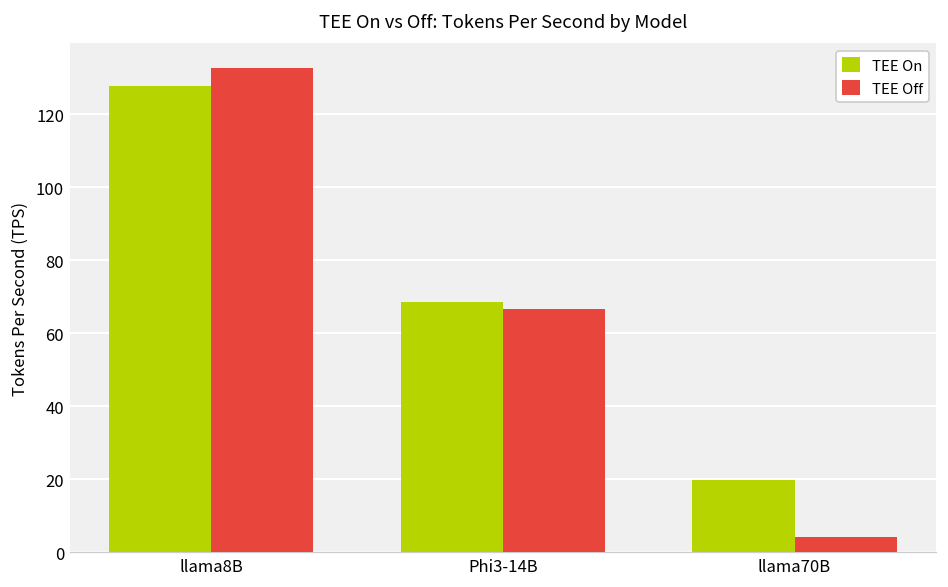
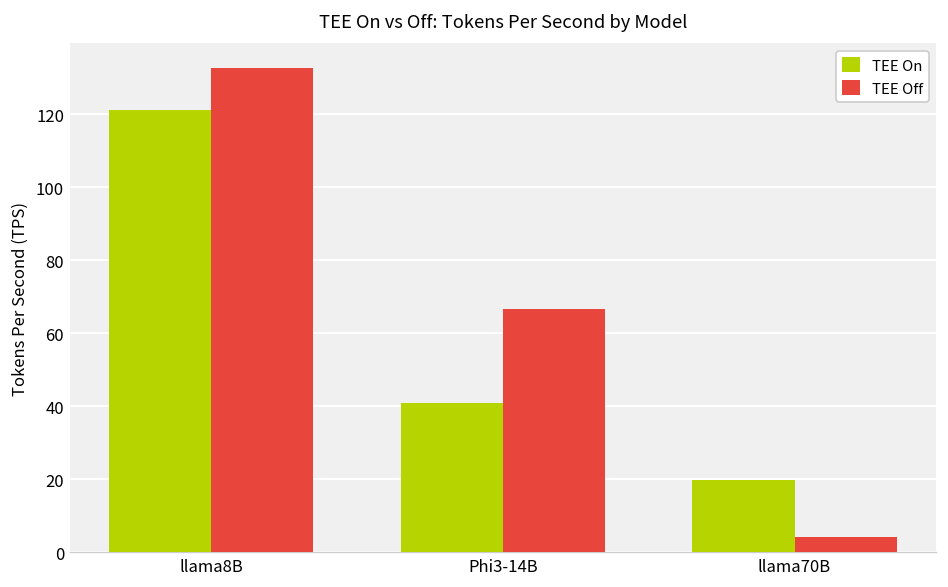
  {
    "TEE On": {
-     "llama8B": 128,
-     "Phi3-14B": 68,
+     "llama8B": 121,
+     "Phi3-14B": 41,
      "llama70B": 20
    },
    "TEE Off": {
      "llama8B": 133,
      "Phi3-14B": 67,
      "llama70B": 4
    }
  }
